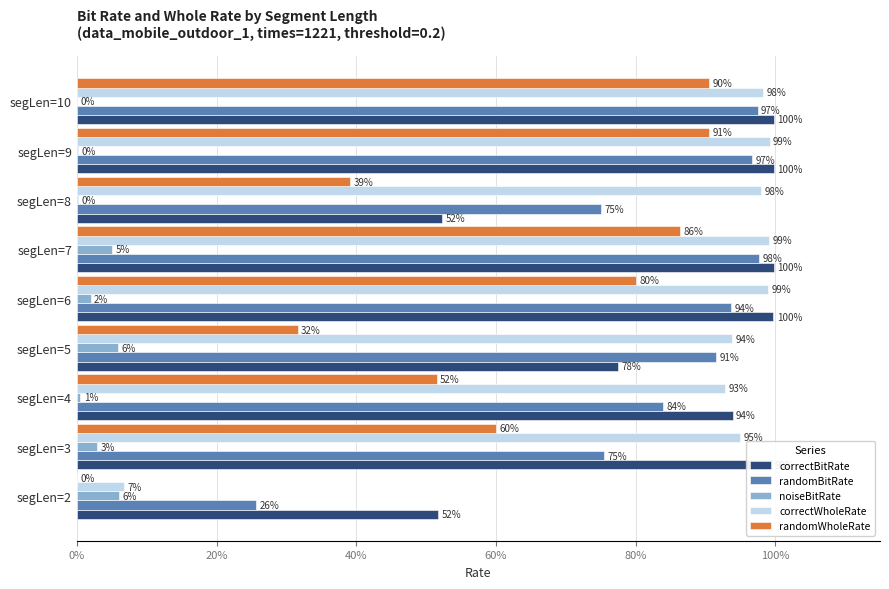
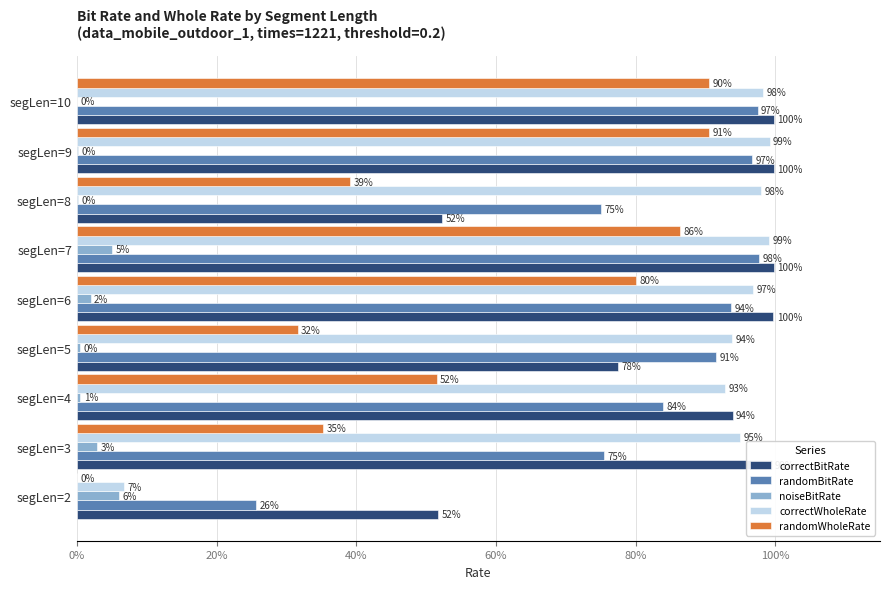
  {
    "correctBitRate": {
      "segLen=10": "100%",
      "segLen=9": "100%",
      "segLen=8": "52%",
      "segLen=7": "100%",
      "segLen=6": "100%",
      "segLen=5": "78%",
      "segLen=4": "94%",
      "segLen=2": "52%"
    },
    "randomBitRate": {
      "segLen=10": "97%",
      "segLen=9": "97%",
      "segLen=8": "75%",
      "segLen=7": "98%",
      "segLen=6": "94%",
      "segLen=5": "91%",
      "segLen=4": "84%",
      "segLen=3": "75%",
      "segLen=2": "26%"
    },
    "noiseBitRate": {
      "segLen=10": "0%",
      "segLen=9": "0%",
      "segLen=8": "0%",
      "segLen=7": "5%",
      "segLen=6": "2%",
-     "segLen=5": "6%",
+     "segLen=5": "0%",
      "segLen=4": "1%",
      "segLen=3": "3%",
      "segLen=2": "6%"
    },
    "correctWholeRate": {
      "segLen=10": "98%",
      "segLen=9": "99%",
      "segLen=8": "98%",
      "segLen=7": "99%",
-     "segLen=6": "99%",
+     "segLen=6": "97%",
      "segLen=5": "94%",
      "segLen=4": "93%",
      "segLen=2": "7%"
    },
    "randomWholeRate": {
      "segLen=10": "90%",
      "segLen=9": "91%",
      "segLen=8": "39%",
      "segLen=7": "86%",
      "segLen=6": "80%",
      "segLen=5": "32%",
      "segLen=4": "52%",
-     "segLen=3": "60%",
+     "segLen=3": "35%",
      "segLen=2": "0%"
    }
  }
